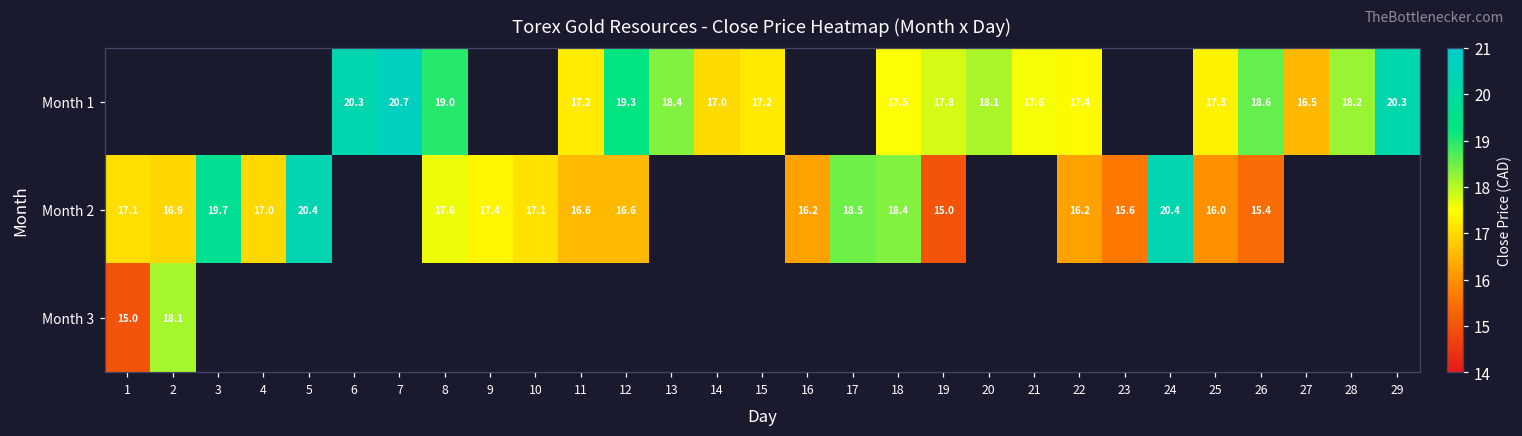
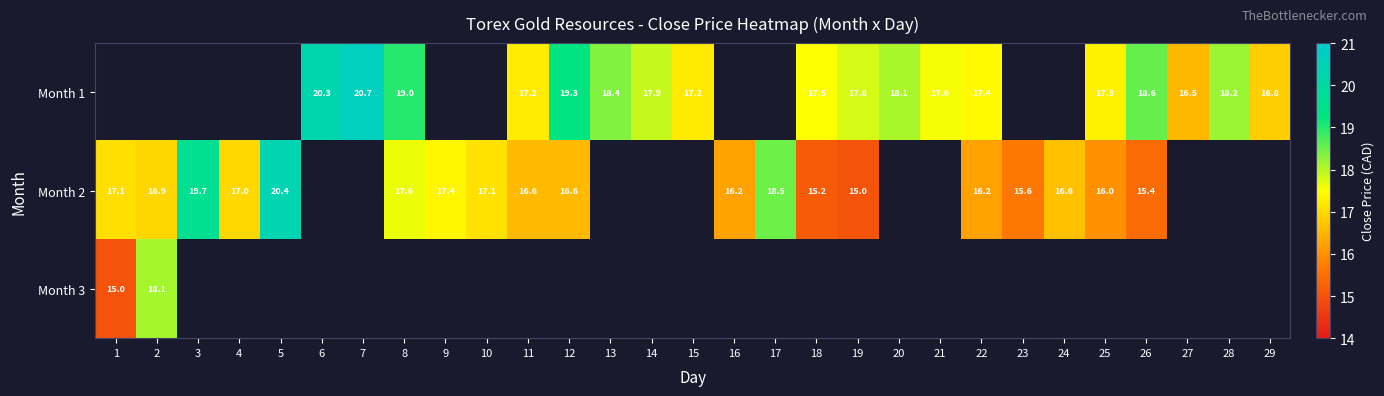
  {
    "Month 1": {
      "6": 20.3,
      "7": 20.7,
      "8": 19.0,
      "11": 17.2,
      "12": 19.3,
      "13": 18.4,
-     "14": 17.0,
+     "14": 17.9,
      "15": 17.2,
      "18": 17.5,
      "19": 17.8,
      "20": 18.1,
      "21": 17.6,
      "22": 17.4,
      "25": 17.3,
      "26": 18.6,
      "27": 16.5,
      "28": 18.2,
-     "29": 20.3
+     "29": 16.8
    },
    "Month 2": {
      "1": 17.1,
      "2": 16.9,
      "3": 19.7,
      "4": 17.0,
      "5": 20.4,
      "8": 17.6,
      "9": 17.4,
      "10": 17.1,
      "11": 16.6,
      "12": 16.6,
      "16": 16.2,
      "17": 18.5,
-     "18": 18.4,
+     "18": 15.2,
      "19": 15.0,
      "22": 16.2,
      "23": 15.6,
-     "24": 20.4,
+     "24": 16.6,
      "25": 16.0,
      "26": 15.4
    },
    "Month 3": {
      "1": 15.0,
      "2": 18.1
    }
  }
